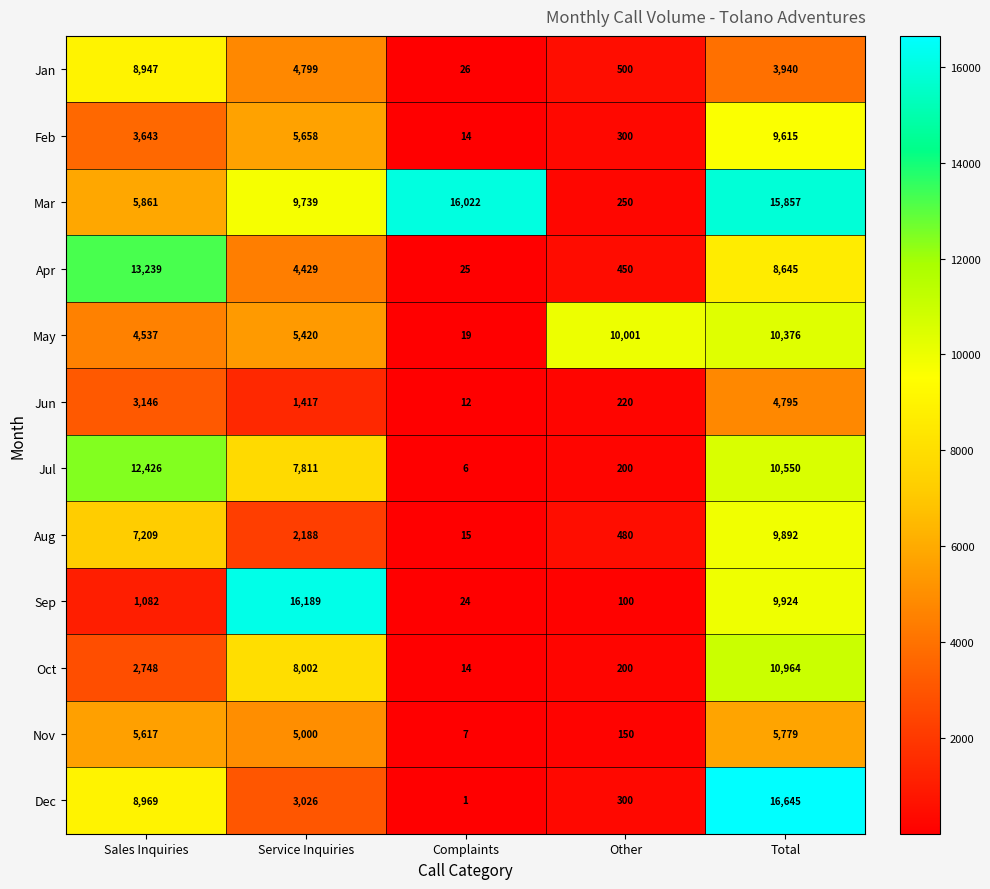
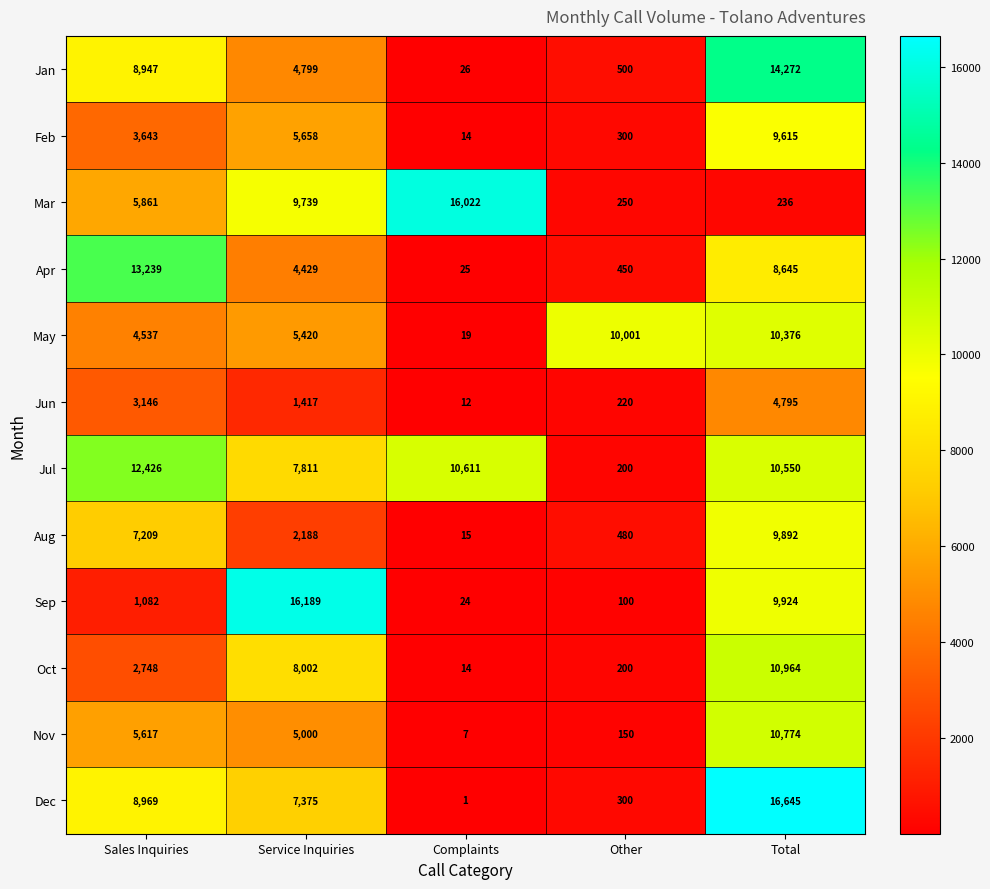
  {
    "Jan": {
      "Sales Inquiries": "8,947",
      "Service Inquiries": "4,799",
      "Complaints": "26",
      "Other": "500",
-     "Total": "3,940"
+     "Total": "14,272"
    },
    "Feb": {
      "Sales Inquiries": "3,643",
      "Service Inquiries": "5,658",
      "Complaints": "14",
      "Other": "300",
      "Total": "9,615"
    },
    "Mar": {
      "Sales Inquiries": "5,861",
      "Service Inquiries": "9,739",
      "Complaints": "16,022",
      "Other": "250",
-     "Total": "15,857"
+     "Total": "236"
    },
    "Apr": {
      "Sales Inquiries": "13,239",
      "Service Inquiries": "4,429",
      "Complaints": "25",
      "Other": "450",
      "Total": "8,645"
    },
    "May": {
      "Sales Inquiries": "4,537",
      "Service Inquiries": "5,420",
      "Complaints": "19",
      "Other": "10,001",
      "Total": "10,376"
    },
    "Jun": {
      "Sales Inquiries": "3,146",
      "Service Inquiries": "1,417",
      "Complaints": "12",
      "Other": "220",
      "Total": "4,795"
    },
    "Jul": {
      "Sales Inquiries": "12,426",
      "Service Inquiries": "7,811",
-     "Complaints": "6",
+     "Complaints": "10,611",
      "Other": "200",
      "Total": "10,550"
    },
    "Aug": {
      "Sales Inquiries": "7,209",
      "Service Inquiries": "2,188",
      "Complaints": "15",
      "Other": "480",
      "Total": "9,892"
    },
    "Sep": {
      "Sales Inquiries": "1,082",
      "Service Inquiries": "16,189",
      "Complaints": "24",
      "Other": "100",
      "Total": "9,924"
    },
    "Oct": {
      "Sales Inquiries": "2,748",
      "Service Inquiries": "8,002",
      "Complaints": "14",
      "Other": "200",
      "Total": "10,964"
    },
    "Nov": {
      "Sales Inquiries": "5,617",
      "Service Inquiries": "5,000",
      "Complaints": "7",
      "Other": "150",
-     "Total": "5,779"
+     "Total": "10,774"
    },
    "Dec": {
      "Sales Inquiries": "8,969",
-     "Service Inquiries": "3,026",
+     "Service Inquiries": "7,375",
      "Complaints": "1",
      "Other": "300",
      "Total": "16,645"
    }
  }
